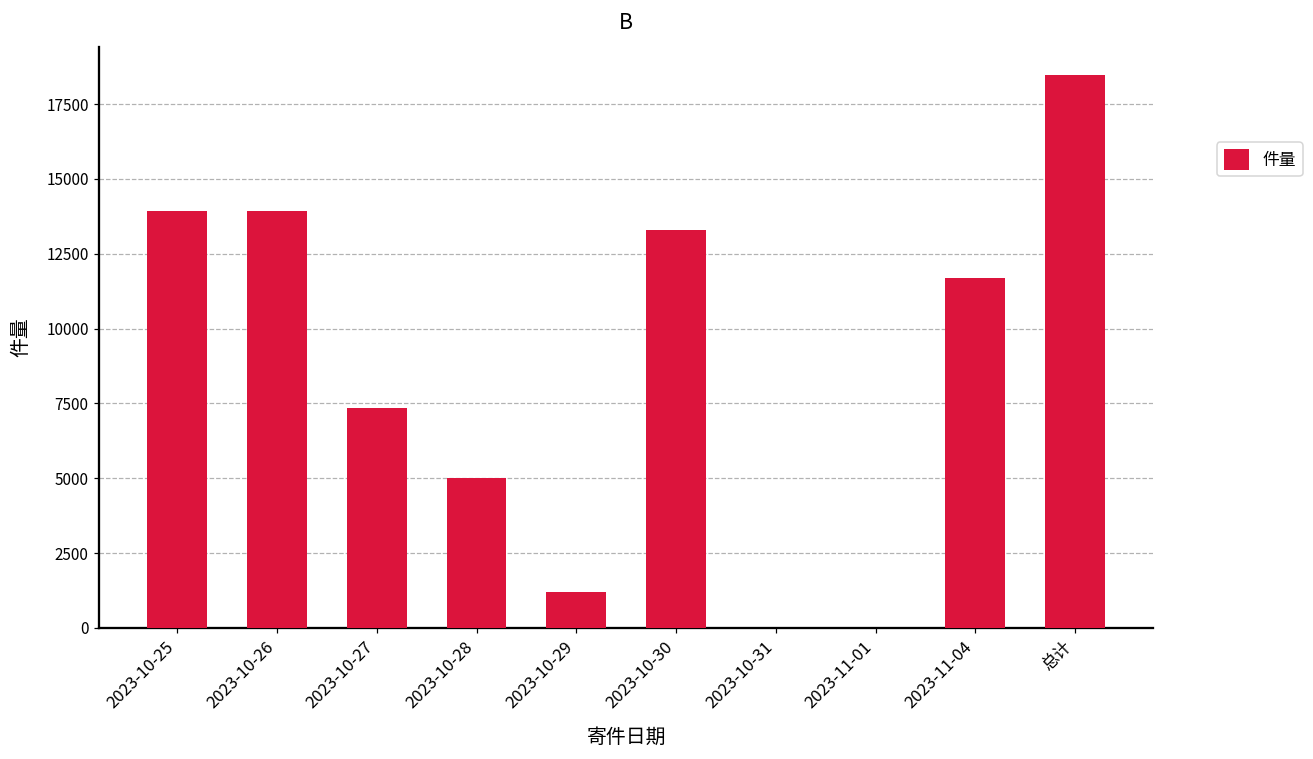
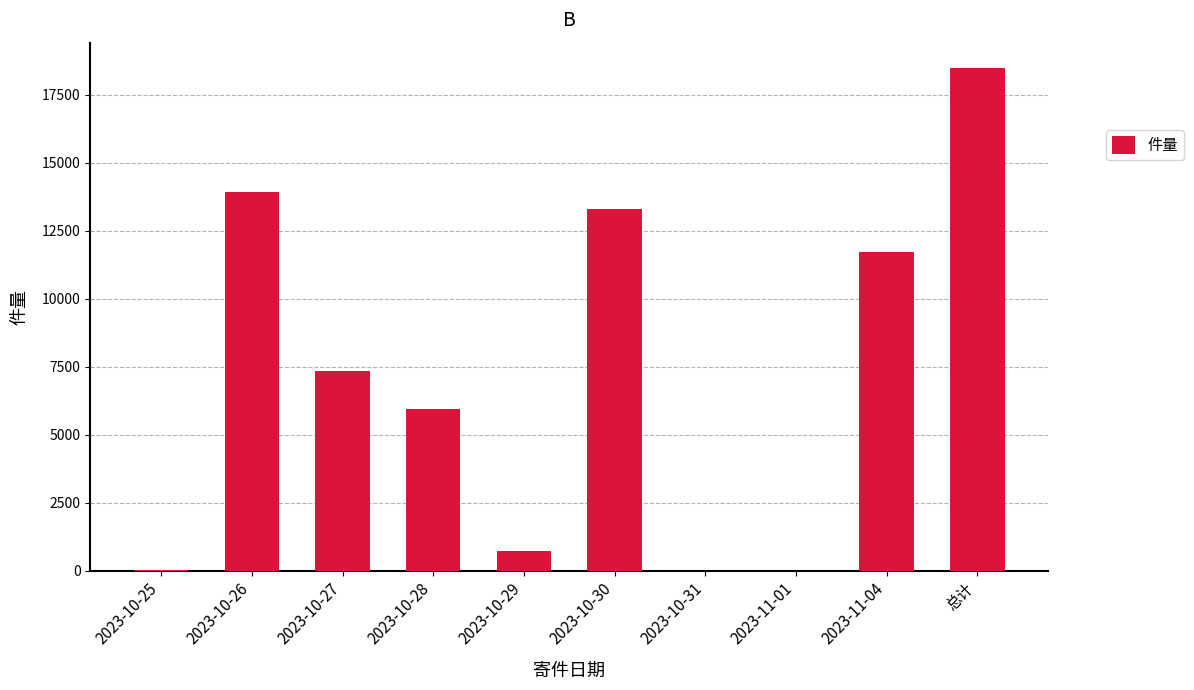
  {
-   "2023-10-25": 13900,
+   "2023-10-25": 0,
    "2023-10-26": 13900,
    "2023-10-27": 7400,
-   "2023-10-28": 5000,
-   "2023-10-29": 1200,
+   "2023-10-28": 5900,
+   "2023-10-29": 700,
    "2023-10-30": 13300,
    "2023-10-31": 0,
    "2023-11-01": 0,
    "2023-11-04": 11700,
    "总计": 18500
  }
